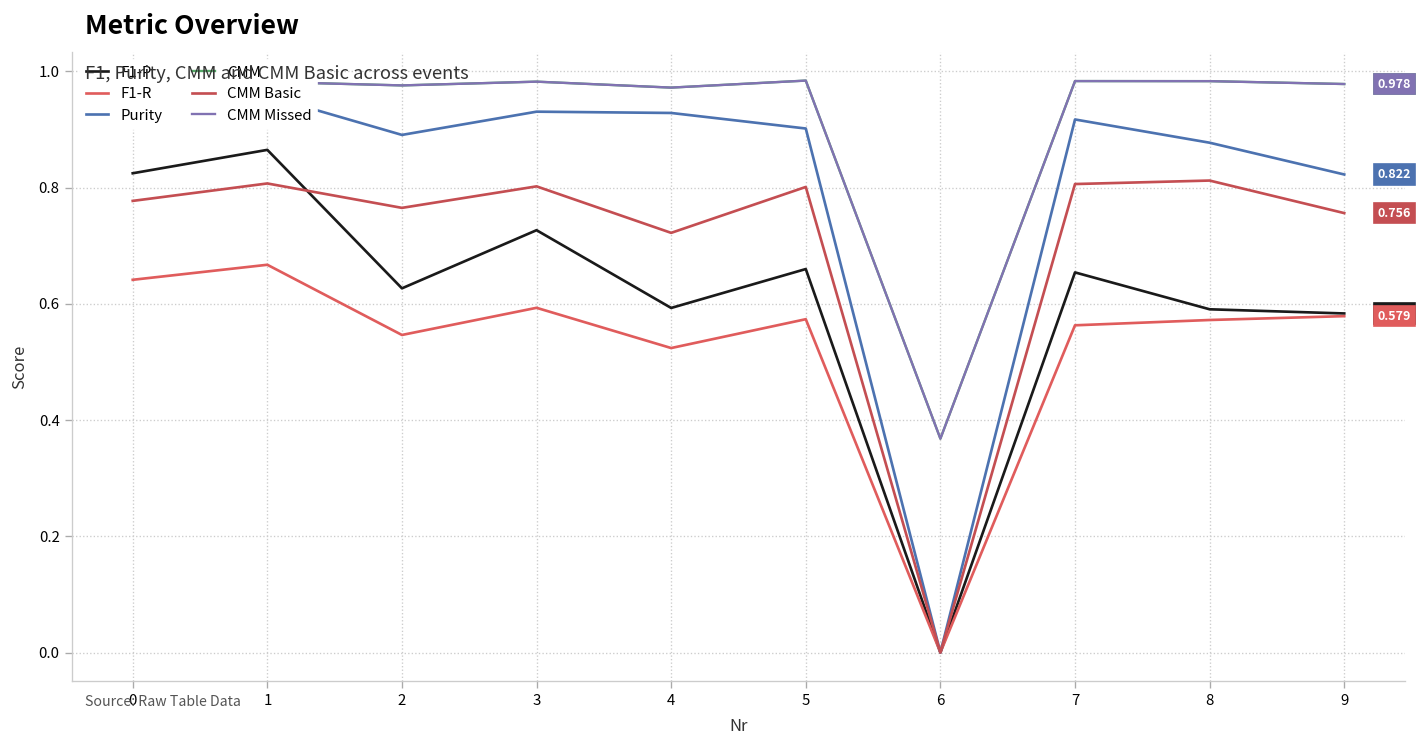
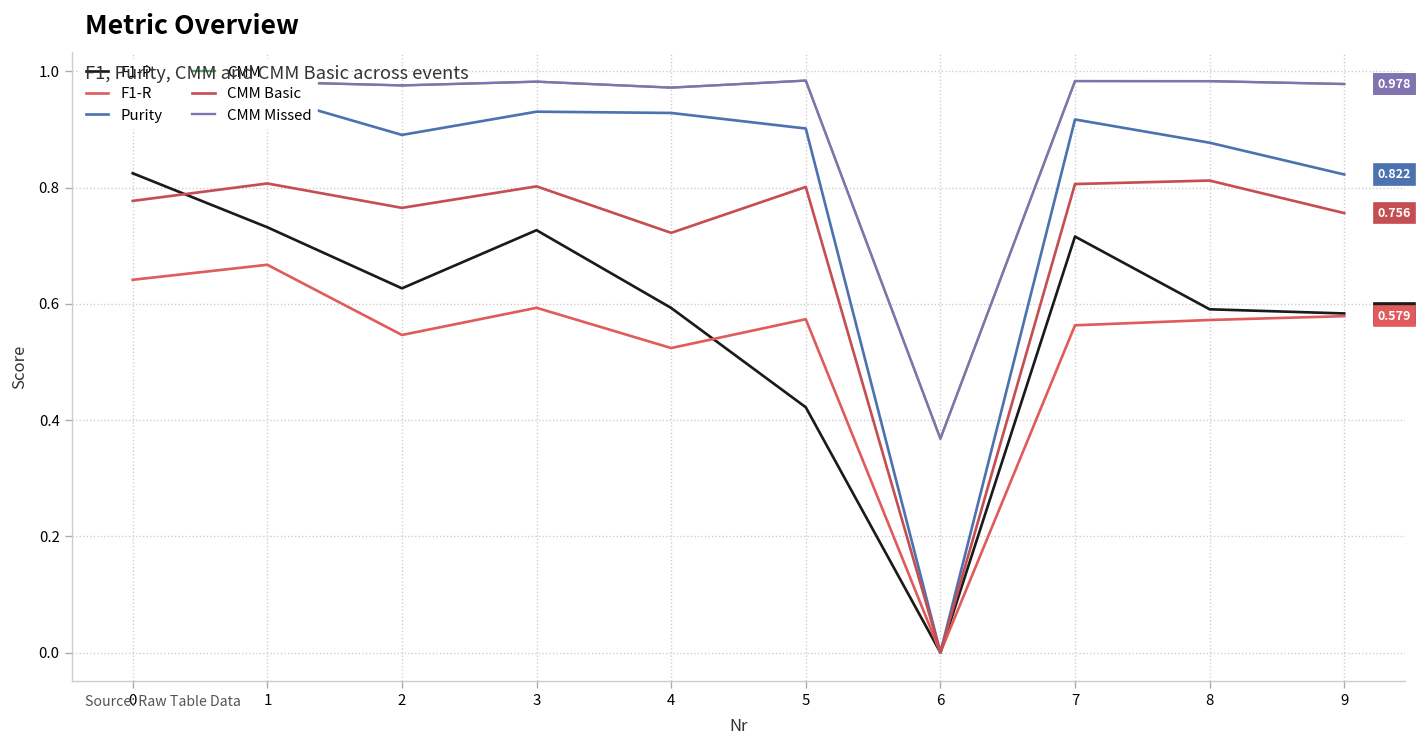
  {
    "F1-P": {
      "0": 0.82,
-     "1": 0.86,
+     "1": 0.73,
      "2": 0.63,
      "3": 0.73,
      "4": 0.59,
-     "5": 0.66,
-     "7": 0.65,
+     "5": 0.42,
+     "7": 0.72,
      "8": 0.59
    }
  }
